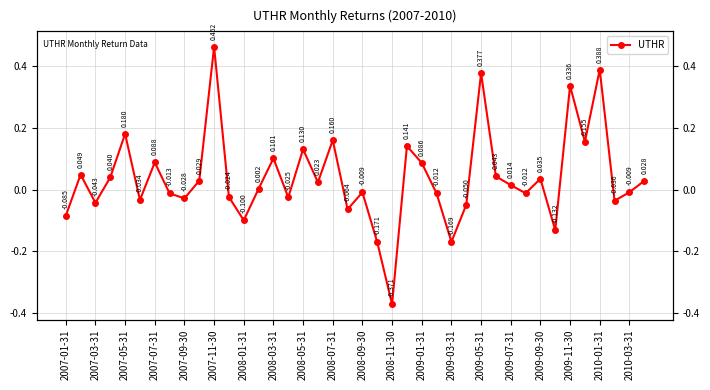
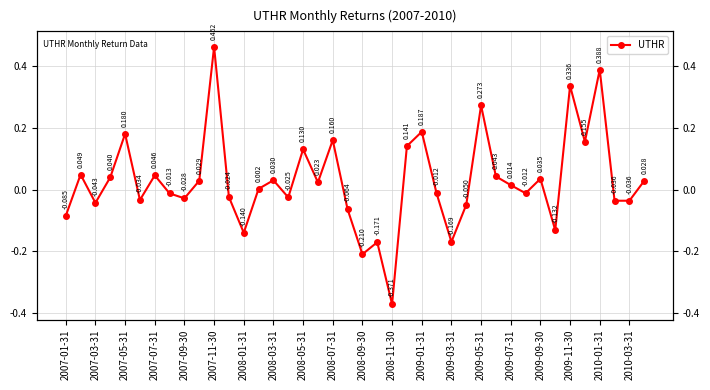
  {
    "2007-01-31": -0.085,
    "2007-03-31": -0.043,
    "2007-05-31": 0.180,
-   "2007-07-31": 0.088,
+   "2007-07-31": 0.046,
    "2007-09-30": -0.028,
    "2007-11-30": 0.462,
-   "2008-01-31": -0.100,
-   "2008-03-31": 0.101,
+   "2008-01-31": -0.140,
+   "2008-03-31": 0.030,
    "2008-05-31": 0.130,
    "2008-07-31": 0.160,
-   "2008-09-30": -0.009,
+   "2008-09-30": -0.210,
    "2008-11-30": -0.371,
-   "2009-01-31": 0.086,
+   "2009-01-31": 0.187,
    "2009-03-31": -0.169,
-   "2009-05-31": 0.377,
+   "2009-05-31": 0.273,
    "2009-07-31": 0.014,
    "2009-09-30": 0.035,
    "2009-11-30": 0.336,
    "2010-01-31": 0.388,
-   "2010-03-31": -0.009
+   "2010-03-31": -0.036
  }
